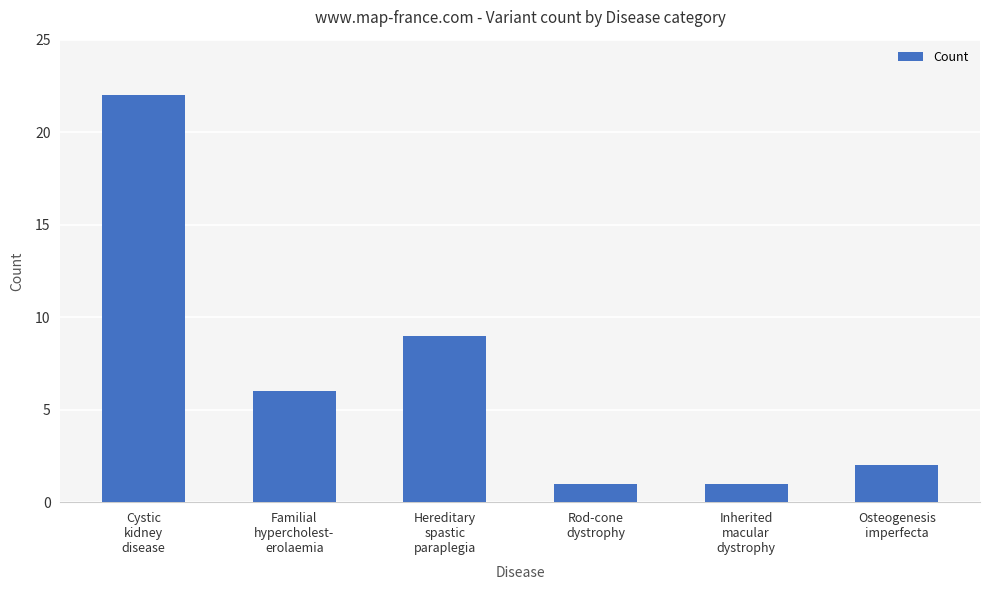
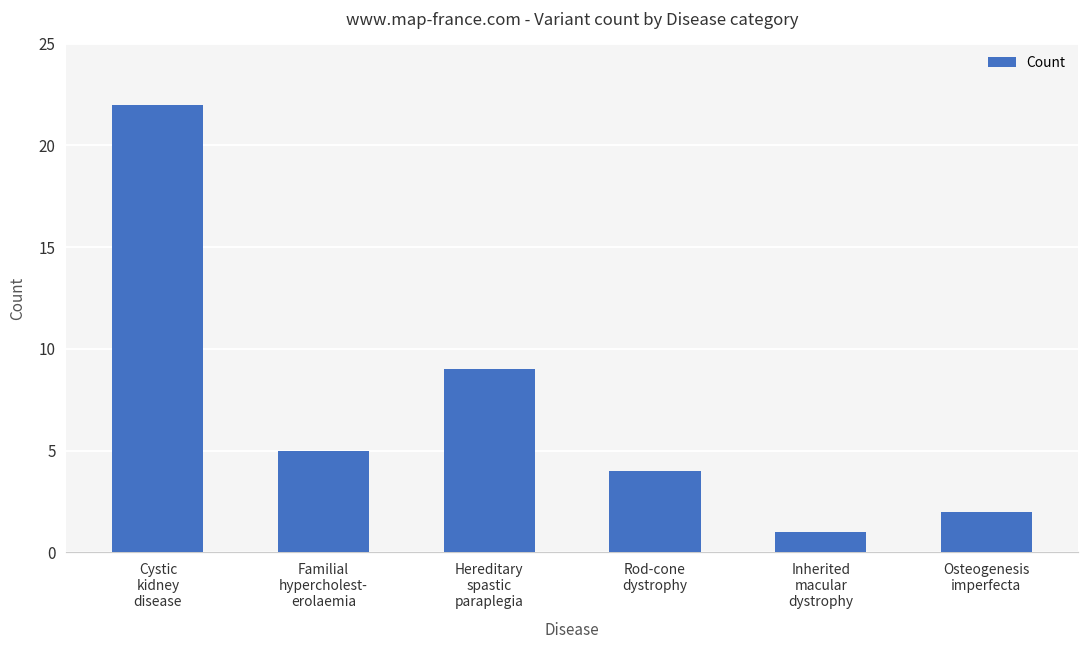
  {
    "Cystic kidney disease": 22,
-   "Familial hypercholest- erolaemia": 6,
+   "Familial hypercholest- erolaemia": 5,
    "Hereditary spastic paraplegia": 9,
-   "Rod-cone dystrophy": 1,
+   "Rod-cone dystrophy": 4,
    "Inherited macular dystrophy": 1,
    "Osteogenesis imperfecta": 2
  }
